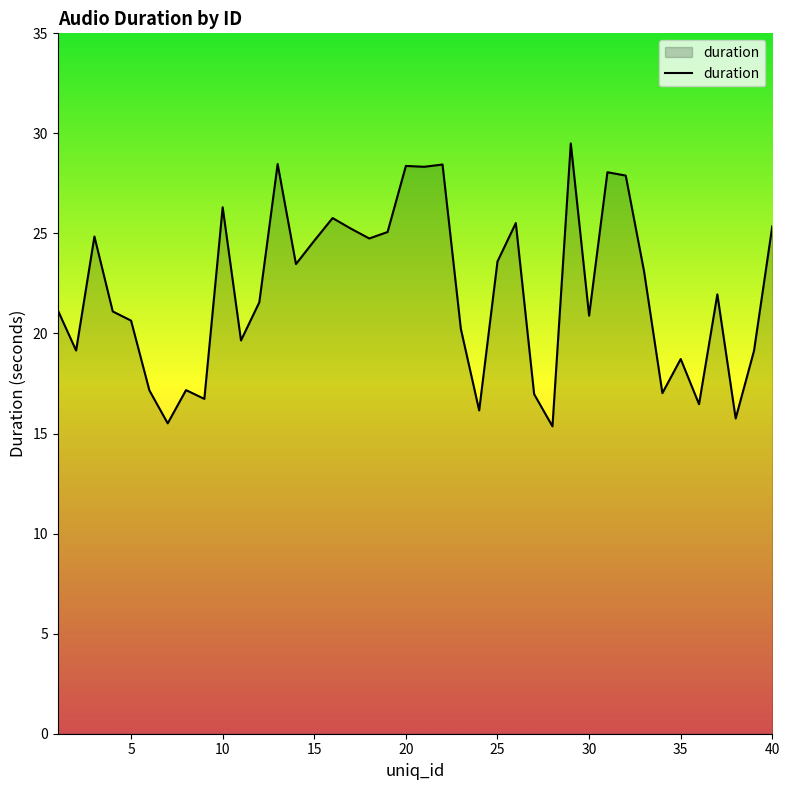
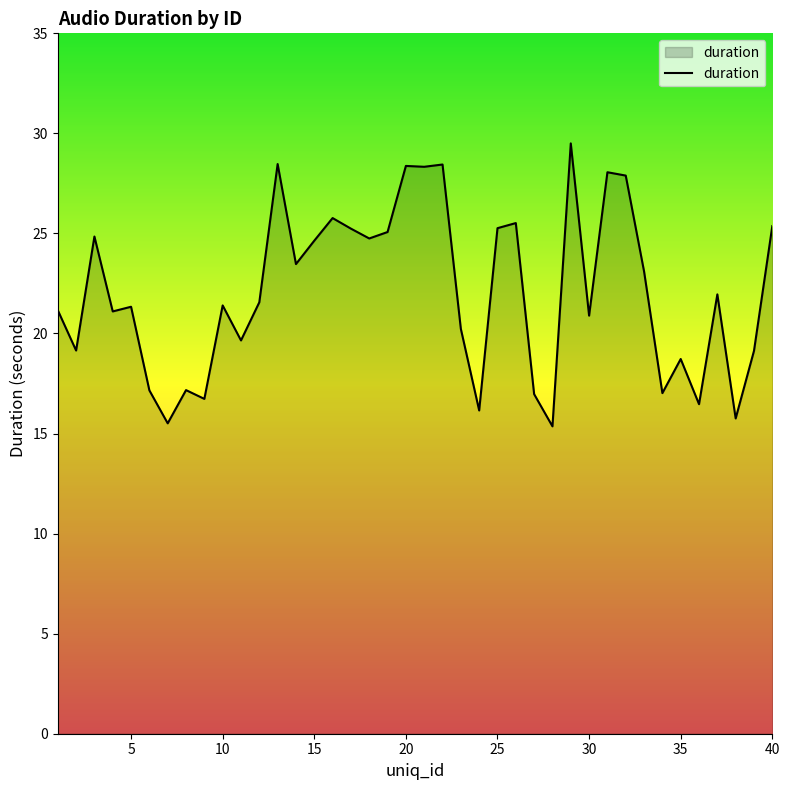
  {
-   "5": 20.6,
-   "10": 26.3,
+   "5": 21.3,
+   "10": 21.4,
    "15": 24.6,
    "20": 28.4,
-   "25": 23.6,
+   "25": 25.3,
    "30": 20.9,
    "35": 18.7,
    "40": 25.4
  }
